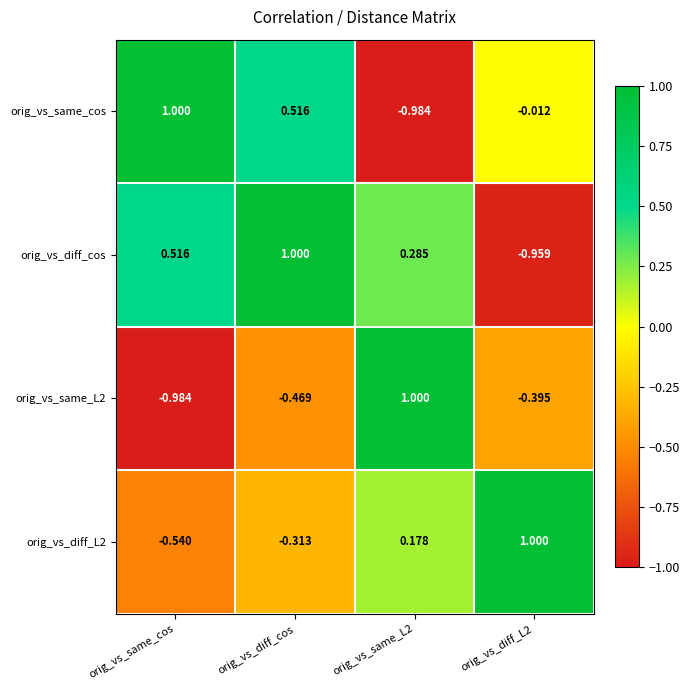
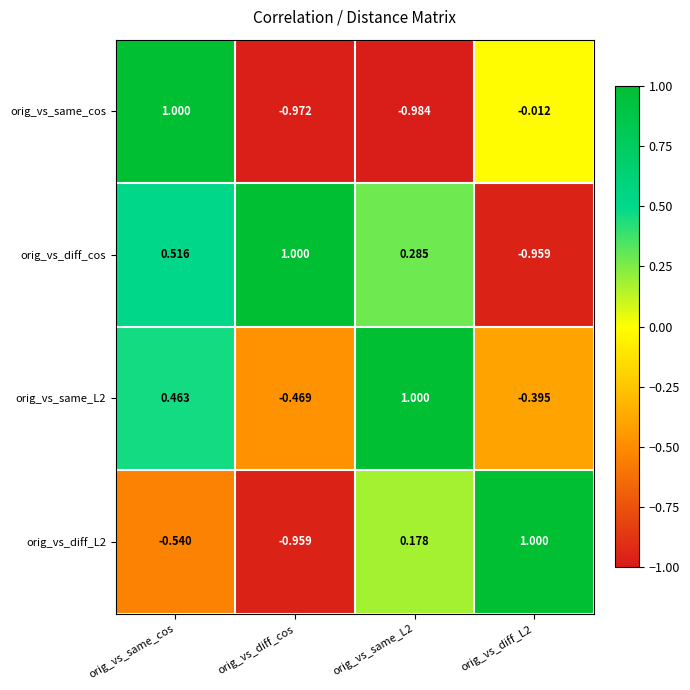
  {
    "orig_vs_same_cos": {
      "orig_vs_same_cos": 1.000,
-     "orig_vs_diff_cos": 0.516,
+     "orig_vs_diff_cos": -0.972,
      "orig_vs_same_L2": -0.984,
      "orig_vs_diff_L2": -0.012
    },
    "orig_vs_diff_cos": {
      "orig_vs_same_cos": 0.516,
      "orig_vs_diff_cos": 1.000,
      "orig_vs_same_L2": 0.285,
      "orig_vs_diff_L2": -0.959
    },
    "orig_vs_same_L2": {
-     "orig_vs_same_cos": -0.984,
+     "orig_vs_same_cos": 0.463,
      "orig_vs_diff_cos": -0.469,
      "orig_vs_same_L2": 1.000,
      "orig_vs_diff_L2": -0.395
    },
    "orig_vs_diff_L2": {
      "orig_vs_same_cos": -0.540,
-     "orig_vs_diff_cos": -0.313,
+     "orig_vs_diff_cos": -0.959,
      "orig_vs_same_L2": 0.178,
      "orig_vs_diff_L2": 1.000
    }
  }
